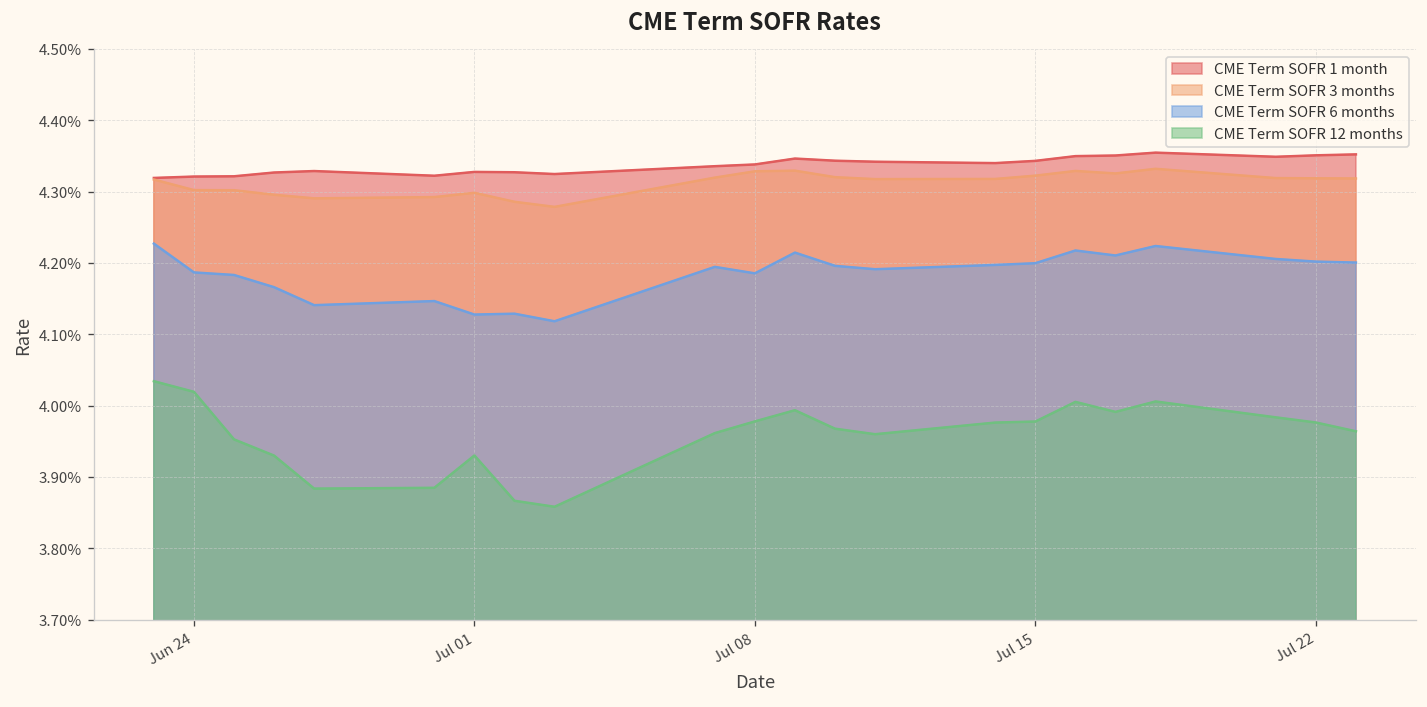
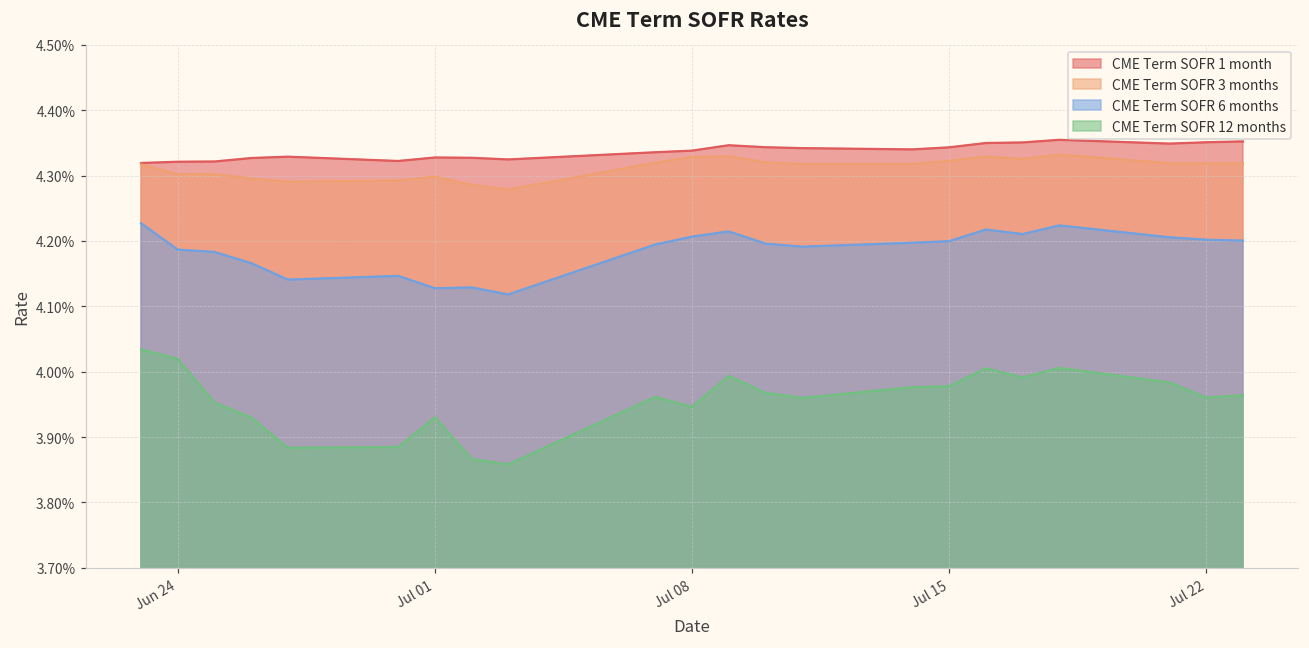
  {
    "CME Term SOFR 6 months": {
      "Jun 24": "4.19%",
      "Jul 01": "4.13%",
-     "Jul 08": "4.19%",
+     "Jul 08": "4.21%",
      "Jul 15": "4.20%",
      "Jul 22": "4.20%"
    },
    "CME Term SOFR 12 months": {
      "Jun 24": "4.02%",
      "Jul 01": "3.93%",
-     "Jul 08": "3.98%",
+     "Jul 08": "3.95%",
      "Jul 15": "3.98%",
-     "Jul 22": "3.98%"
+     "Jul 22": "3.96%"
    }
  }
